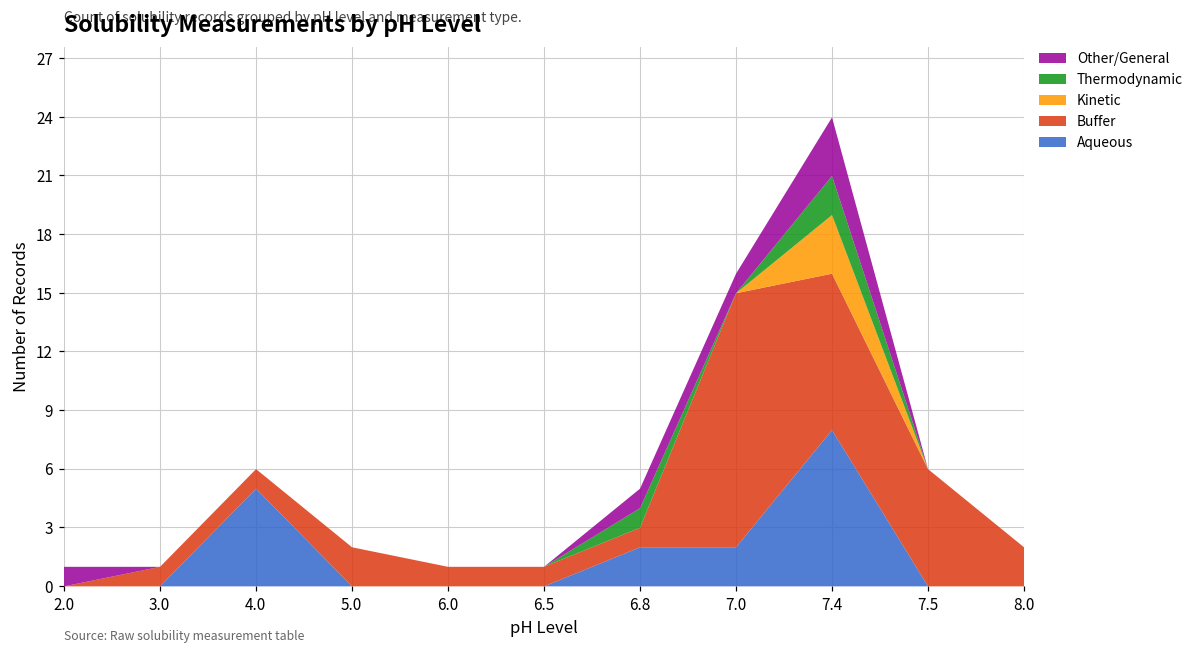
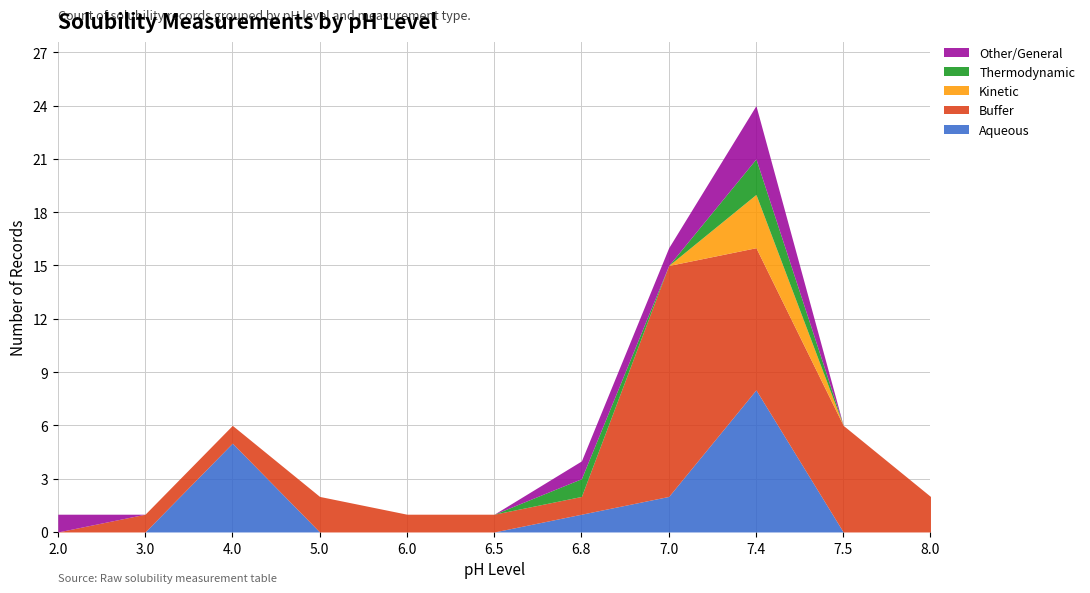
  {
    "Aqueous": {
      "3.0": 0,
      "4.0": 5,
      "5.0": 0,
      "6.0": 0,
      "6.5": 0,
-     "6.8": 2,
+     "6.8": 1,
      "7.0": 2,
      "7.4": 8,
      "7.5": 0,
      "8.0": 0
    },
    "Buffer": {
      "7.4": 8
    },
    "Kinetic": {
      "7.4": 3
    },
    "Thermodynamic": {
      "6.8": 1,
      "7.4": 2
    },
    "Other/General": {
      "2.0": 1,
      "6.8": 1,
      "7.0": 1,
      "7.4": 3
    }
  }
